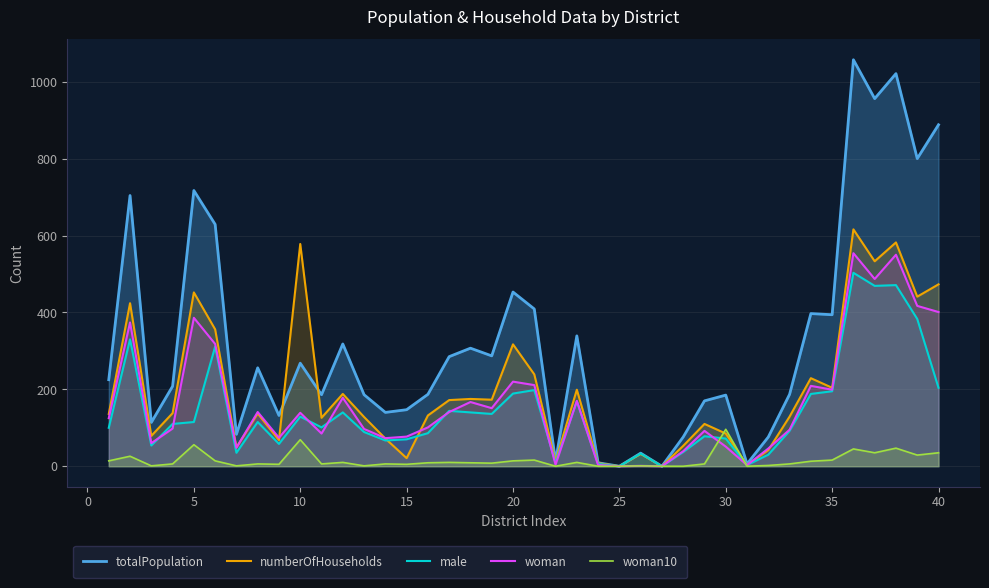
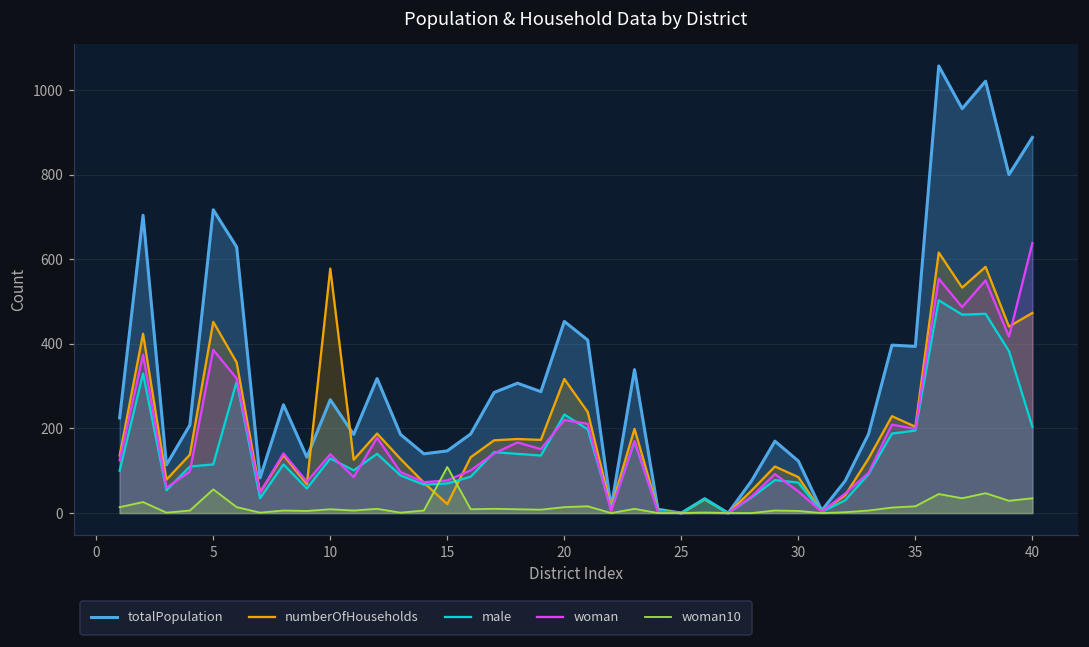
  {
    "totalPopulation": {
      "5": 720,
      "10": 270,
      "15": 150,
      "20": 450,
-     "30": 190,
+     "30": 120,
      "35": 390,
      "40": 890
    },
    "numberOfHouseholds": {
      "5": 450,
      "10": 580,
      "15": 20,
      "20": 320,
      "30": 90,
      "40": 470
    },
    "male": {
      "5": 120,
      "10": 130,
      "15": 70,
-     "20": 190,
+     "20": 230,
      "30": 70,
      "40": 200
    },
    "woman": {
      "5": 390,
      "10": 140,
      "15": 80,
      "20": 220,
      "30": 50,
-     "40": 400
+     "40": 640
    },
    "woman10": {
      "5": 60,
-     "10": 70,
-     "15": 10,
+     "10": 10,
+     "15": 110,
      "20": 10,
-     "30": 100,
+     "30": 10,
      "35": 20,
      "40": 40
    }
  }
